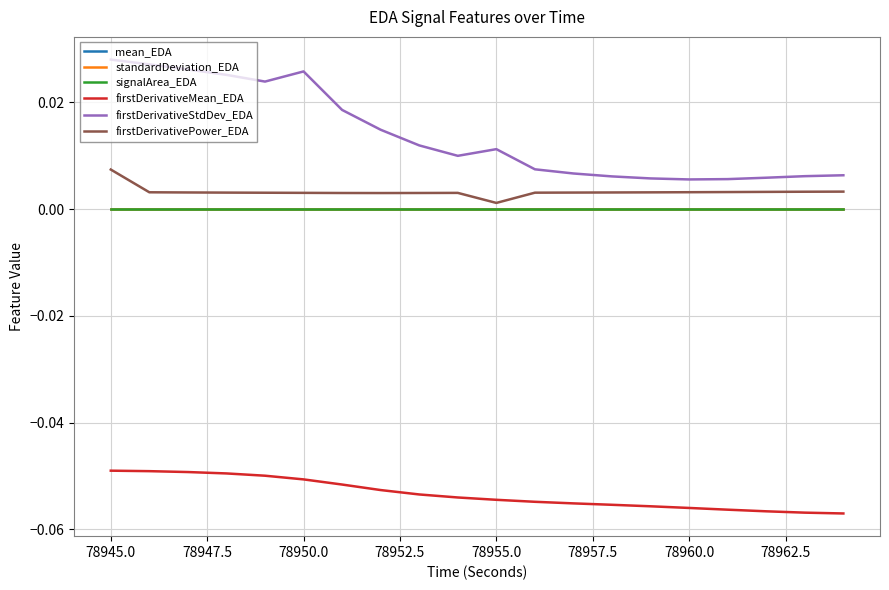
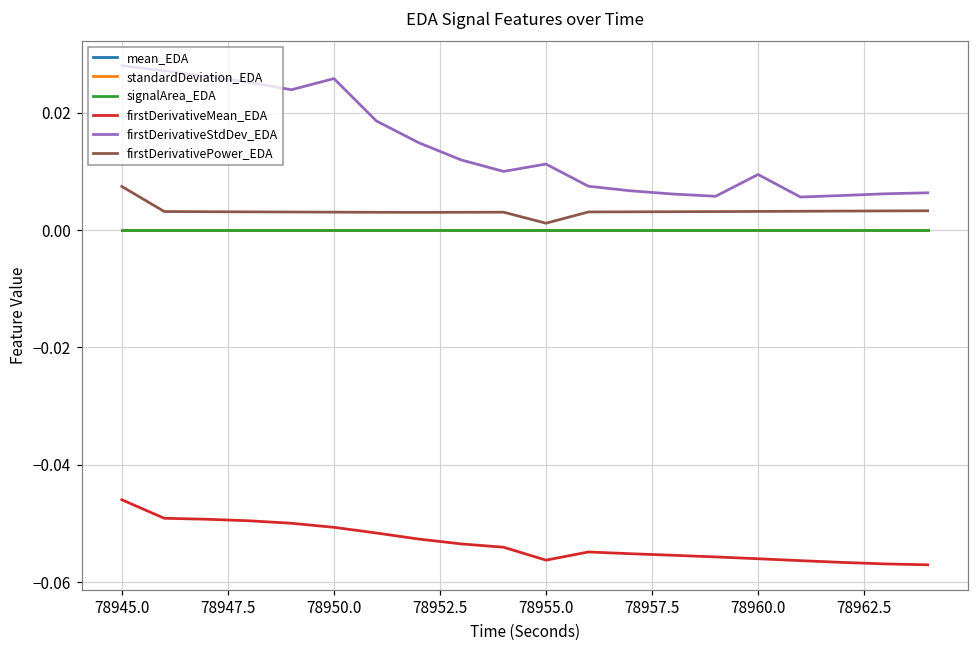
  {
    "signalArea_EDA": {
      "78945.0": 0.000,
      "78950.0": 0.000,
      "78955.0": 0.000,
      "78960.0": 0.000
    },
    "firstDerivativeMean_EDA": {
-     "78945.0": -0.049,
+     "78945.0": -0.046,
      "78950.0": -0.051,
-     "78955.0": -0.054,
+     "78955.0": -0.056,
      "78960.0": -0.056
    },
    "firstDerivativeStdDev_EDA": {
      "78950.0": 0.026,
      "78955.0": 0.011,
-     "78960.0": 0.006
+     "78960.0": 0.009
    },
    "firstDerivativePower_EDA": {
      "78945.0": 0.007,
      "78950.0": 0.003,
      "78955.0": 0.001,
      "78960.0": 0.003
    }
  }
